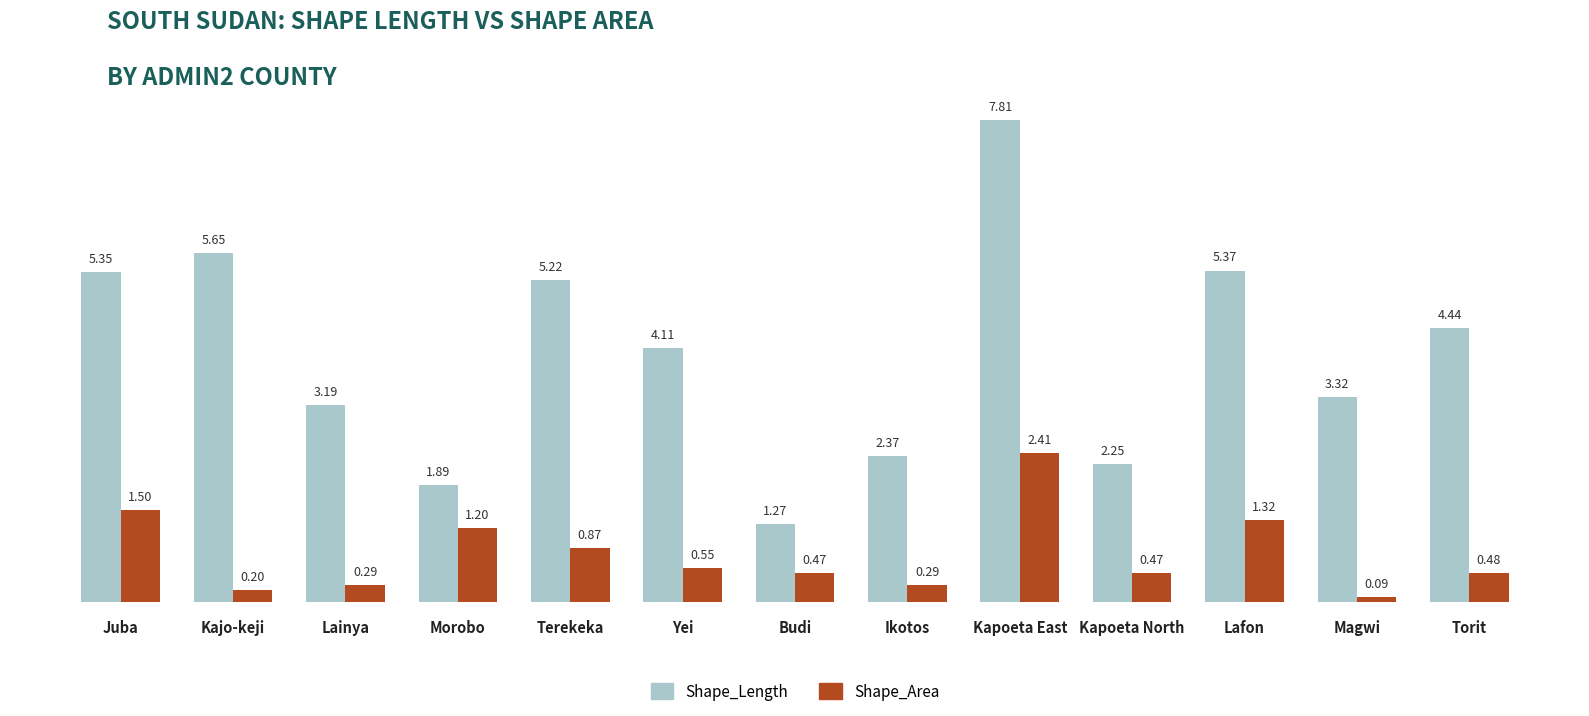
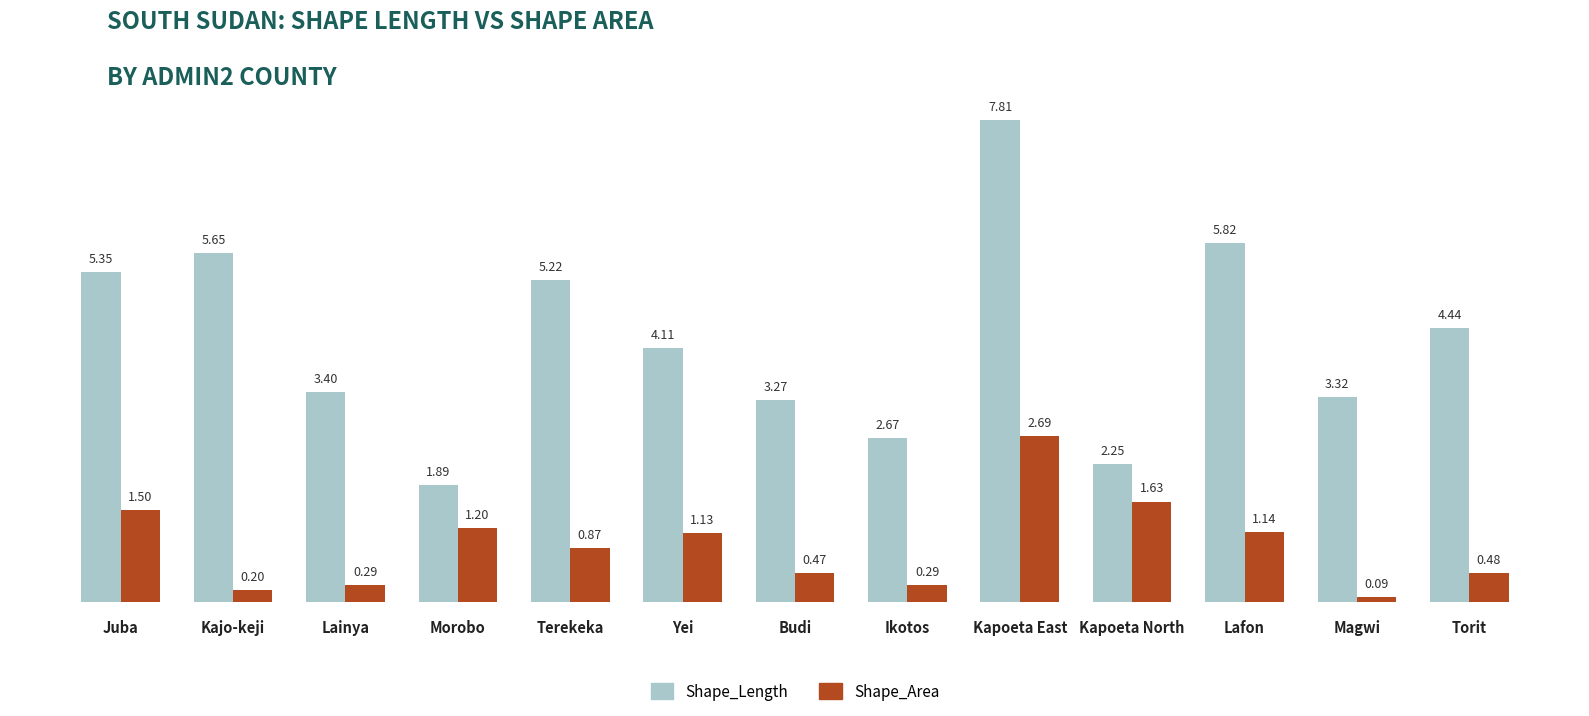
  {
    "Shape_Length": {
      "Juba": 5.35,
      "Kajo-keji": 5.65,
-     "Lainya": 3.19,
+     "Lainya": 3.40,
      "Morobo": 1.89,
      "Terekeka": 5.22,
      "Yei": 4.11,
-     "Budi": 1.27,
-     "Ikotos": 2.37,
+     "Budi": 3.27,
+     "Ikotos": 2.67,
      "Kapoeta East": 7.81,
      "Kapoeta North": 2.25,
-     "Lafon": 5.37,
+     "Lafon": 5.82,
      "Magwi": 3.32,
      "Torit": 4.44
    },
    "Shape_Area": {
      "Juba": 1.50,
      "Kajo-keji": 0.20,
      "Lainya": 0.29,
      "Morobo": 1.20,
      "Terekeka": 0.87,
-     "Yei": 0.55,
+     "Yei": 1.13,
      "Budi": 0.47,
      "Ikotos": 0.29,
-     "Kapoeta East": 2.41,
-     "Kapoeta North": 0.47,
-     "Lafon": 1.32,
+     "Kapoeta East": 2.69,
+     "Kapoeta North": 1.63,
+     "Lafon": 1.14,
      "Magwi": 0.09,
      "Torit": 0.48
    }
  }
